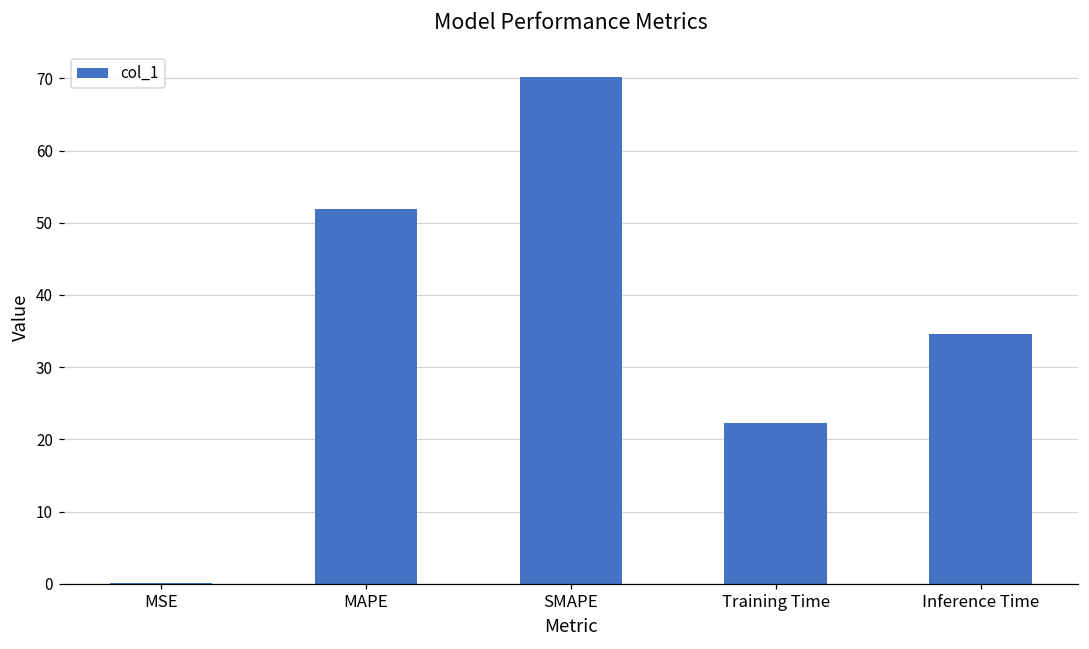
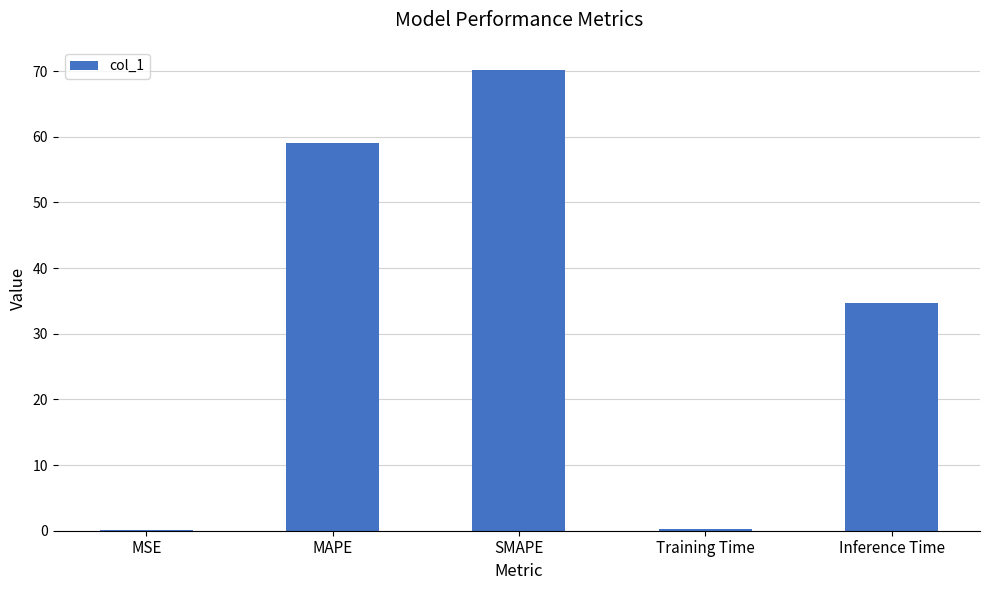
  {
-   "MAPE": 52,
+   "MAPE": 59,
    "SMAPE": 70,
-   "Training Time": 22,
+   "Training Time": 0,
    "Inference Time": 35
  }
